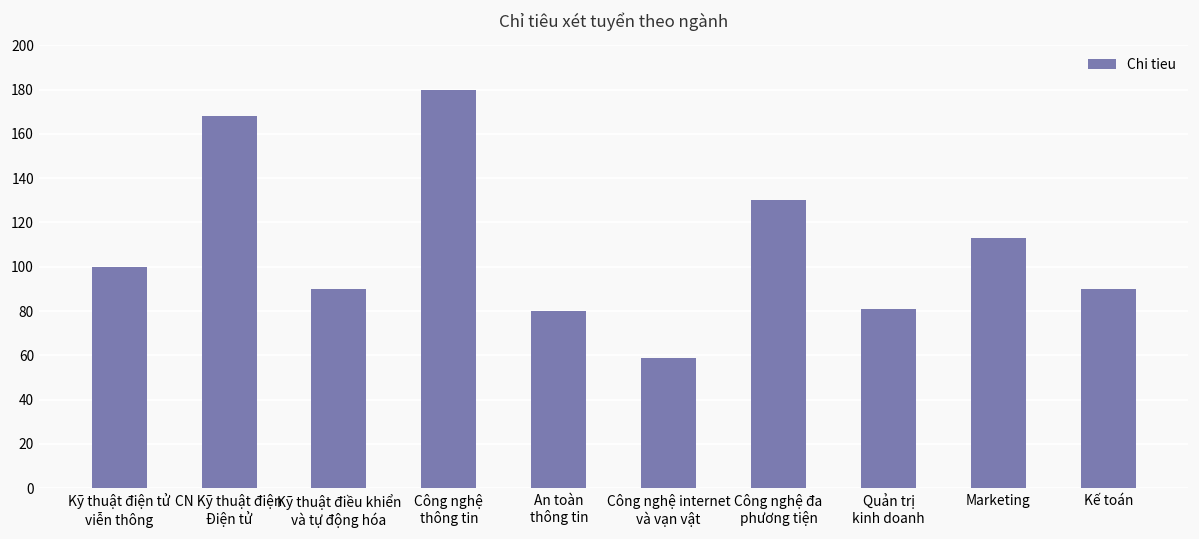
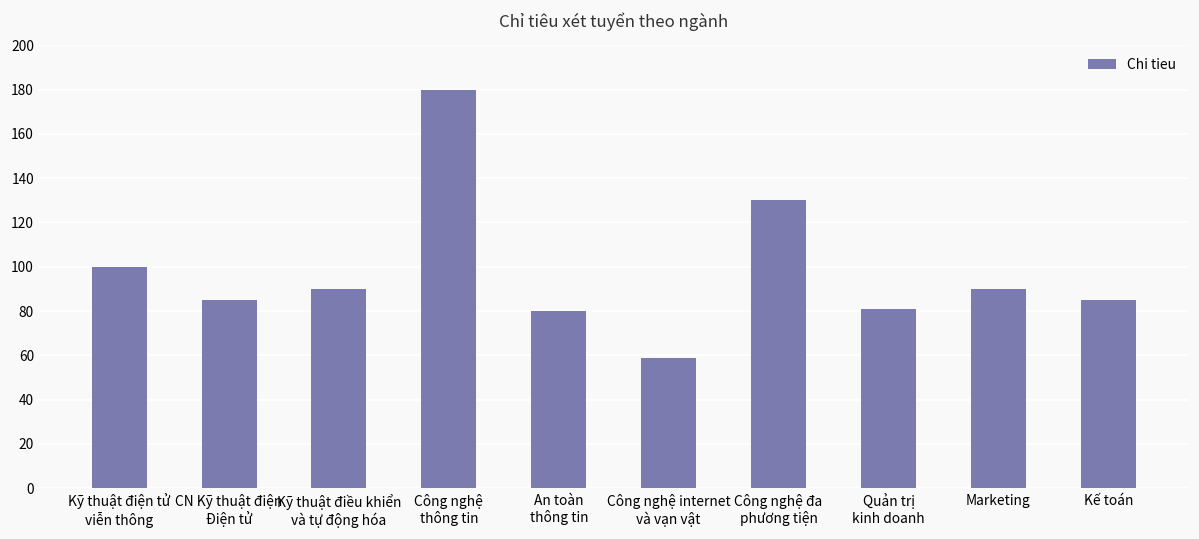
  {
    "Kỹ thuật điện tử viễn thông": 100,
-   "CN Kỹ thuật điện Điện tử": 168,
+   "CN Kỹ thuật điện Điện tử": 85,
    "Kỹ thuật điều khiển và tự động hóa": 90,
    "Công nghệ thông tin": 180,
    "An toàn thông tin": 80,
    "Công nghệ internet và vạn vật": 59,
    "Công nghệ đa phương tiện": 130,
    "Quản trị kinh doanh": 81,
-   "Marketing": 113,
-   "Kế toán": 90
+   "Marketing": 90,
+   "Kế toán": 85
  }
